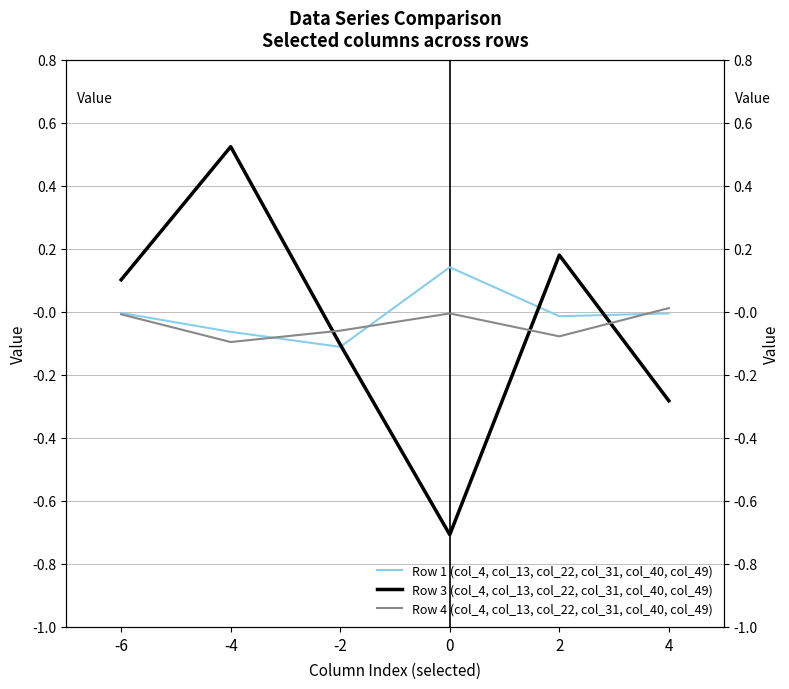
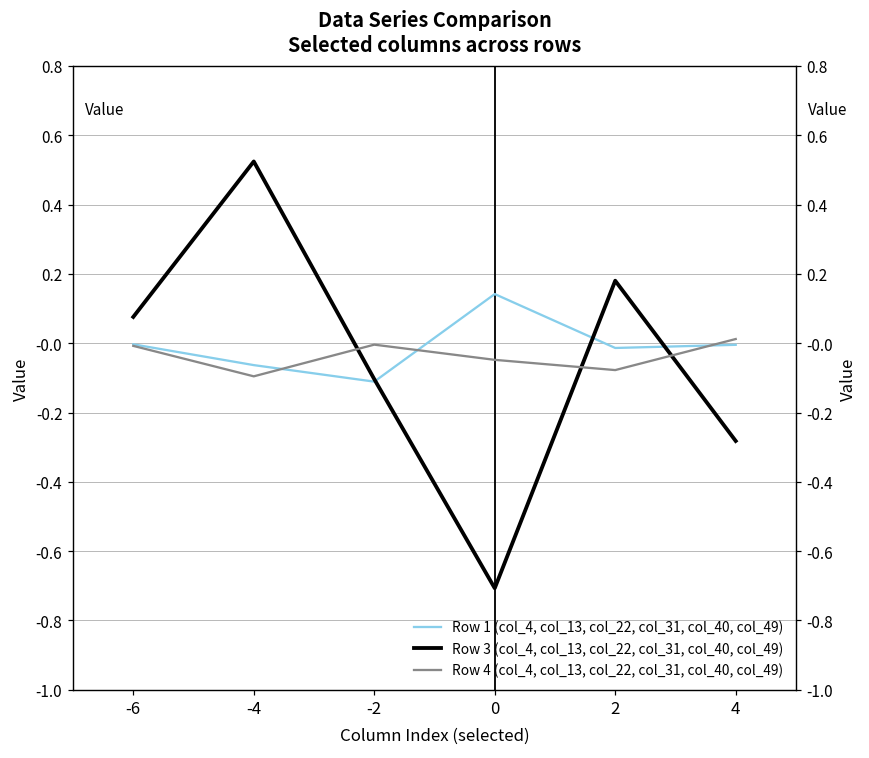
  {
    "Row 1 (col_4, col_13, col_22, col_31, col_40, col_49)": {
      "-4": -0.06,
      "0": 0.14,
      "2": -0.01,
      "4": 0.00
    },
    "Row 3 (col_4, col_13, col_22, col_31, col_40, col_49)": {
-     "-6": 0.10,
+     "-6": 0.08,
      "-4": 0.52,
      "0": -0.71,
      "2": 0.18,
      "4": -0.28
    },
    "Row 4 (col_4, col_13, col_22, col_31, col_40, col_49)": {
      "-4": -0.10,
-     "-2": -0.06,
-     "0": 0.00,
+     "-2": 0.00,
+     "0": -0.05,
      "2": -0.08,
      "4": 0.01
    }
  }
